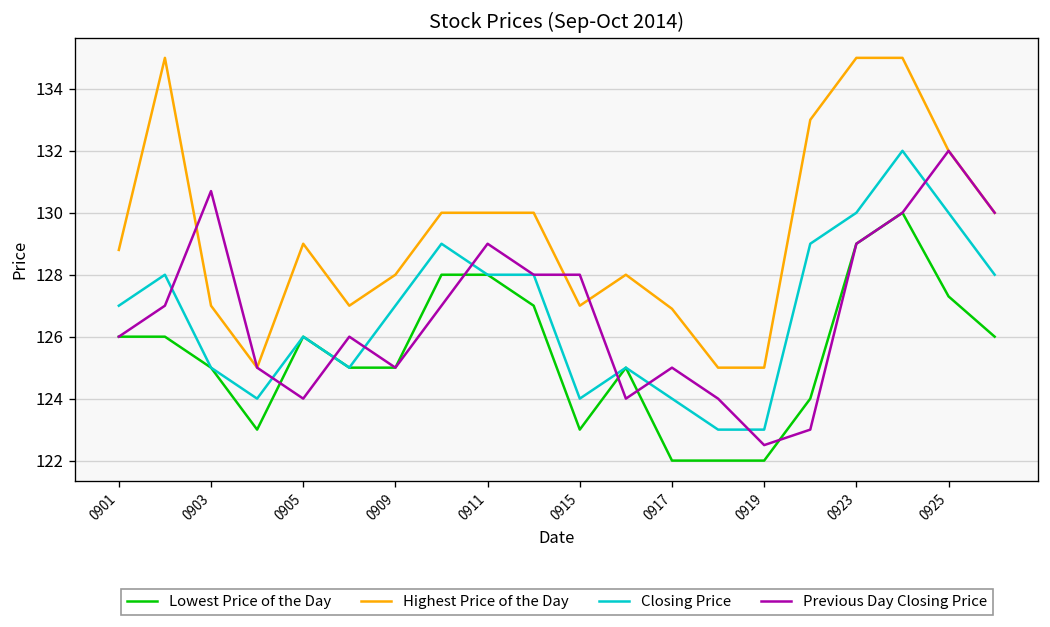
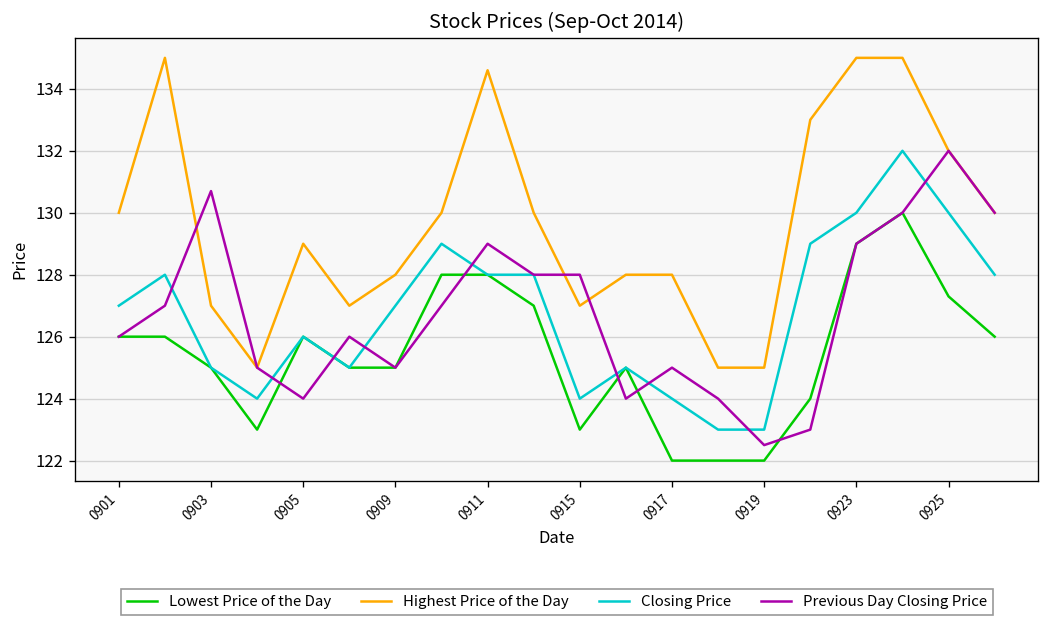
  {
    "Lowest Price of the Day": {
      "0915": 123.0,
      "0917": 122.0,
      "0919": 122.0,
      "0925": 127.3
    },
    "Highest Price of the Day": {
-     "0901": 128.8,
+     "0901": 130.0,
      "0903": 127.0,
      "0905": 129.0,
      "0909": 128.0,
-     "0911": 130.0,
+     "0911": 134.6,
      "0915": 127.0,
-     "0917": 126.9,
+     "0917": 128.0,
      "0919": 125.0,
      "0923": 135.0
    },
    "Closing Price": {
      "0901": 127.0,
      "0909": 127.0,
      "0915": 124.0,
      "0917": 124.0,
      "0919": 123.0,
      "0923": 130.0,
      "0925": 130.0
    },
    "Previous Day Closing Price": {
      "0903": 130.7,
      "0905": 124.0,
      "0911": 129.0,
      "0915": 128.0,
      "0917": 125.0,
      "0919": 122.5
    }
  }
